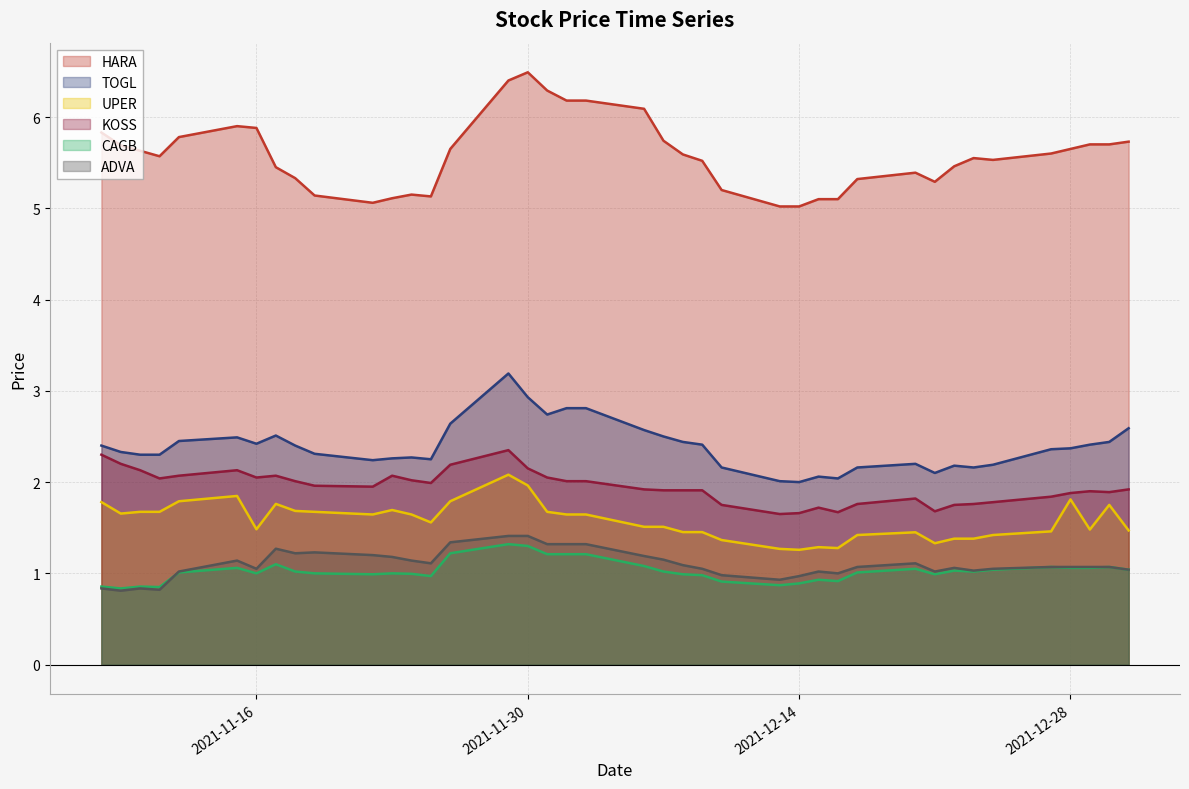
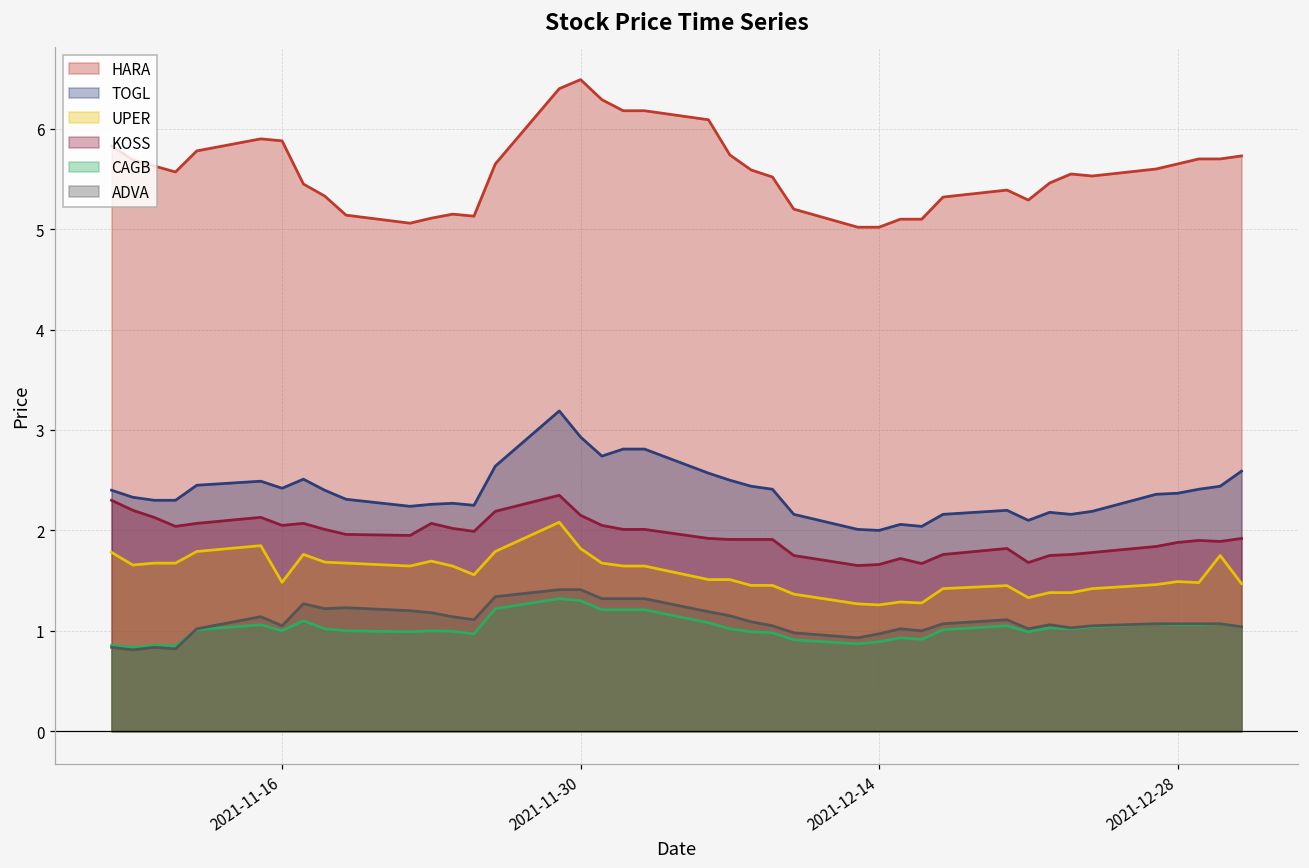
  {
    "UPER": {
      "2021-11-16": 1.5,
-     "2021-11-30": 2.0,
+     "2021-11-30": 1.8,
      "2021-12-14": 1.3,
-     "2021-12-28": 1.8
+     "2021-12-28": 1.5
    }
  }
